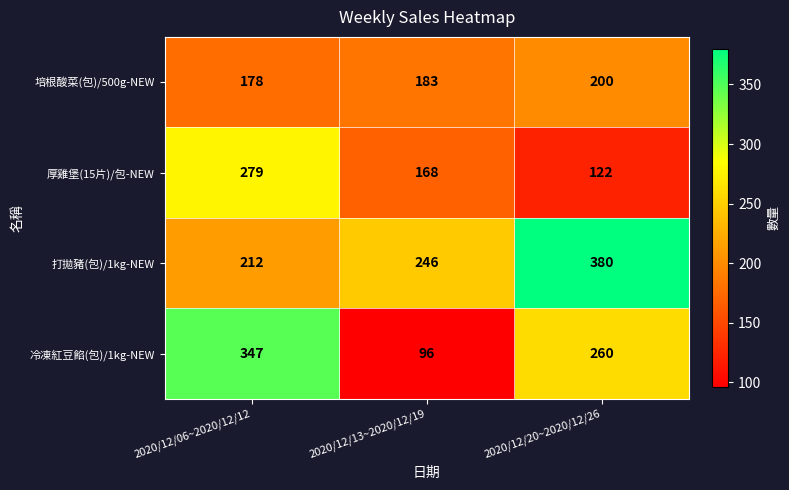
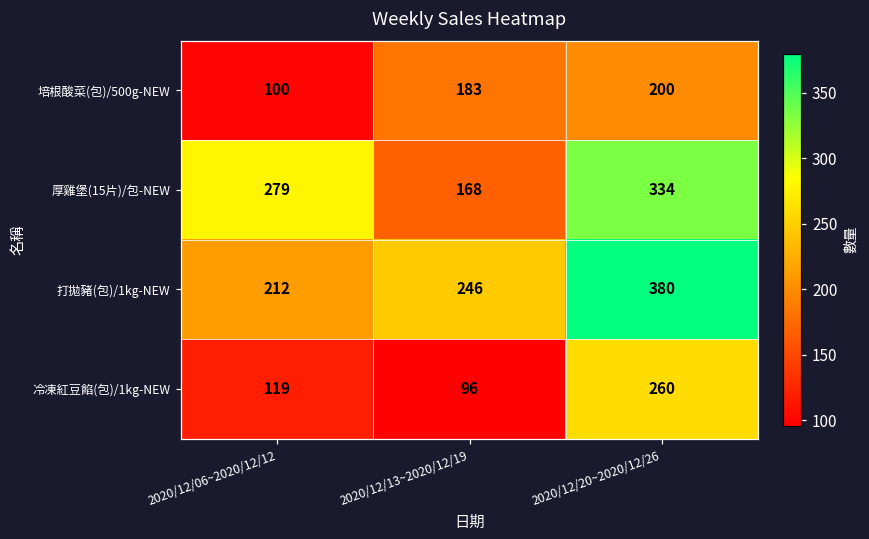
  {
    "培根酸菜(包)/500g-NEW": {
-     "2020/12/06~2020/12/12": 178,
+     "2020/12/06~2020/12/12": 100,
      "2020/12/13~2020/12/19": 183,
      "2020/12/20~2020/12/26": 200
    },
    "厚雞堡(15片)/包-NEW": {
      "2020/12/06~2020/12/12": 279,
      "2020/12/13~2020/12/19": 168,
-     "2020/12/20~2020/12/26": 122
+     "2020/12/20~2020/12/26": 334
    },
    "打拋豬(包)/1kg-NEW": {
      "2020/12/06~2020/12/12": 212,
      "2020/12/13~2020/12/19": 246,
      "2020/12/20~2020/12/26": 380
    },
    "冷凍紅豆餡(包)/1kg-NEW": {
-     "2020/12/06~2020/12/12": 347,
+     "2020/12/06~2020/12/12": 119,
      "2020/12/13~2020/12/19": 96,
      "2020/12/20~2020/12/26": 260
    }
  }
